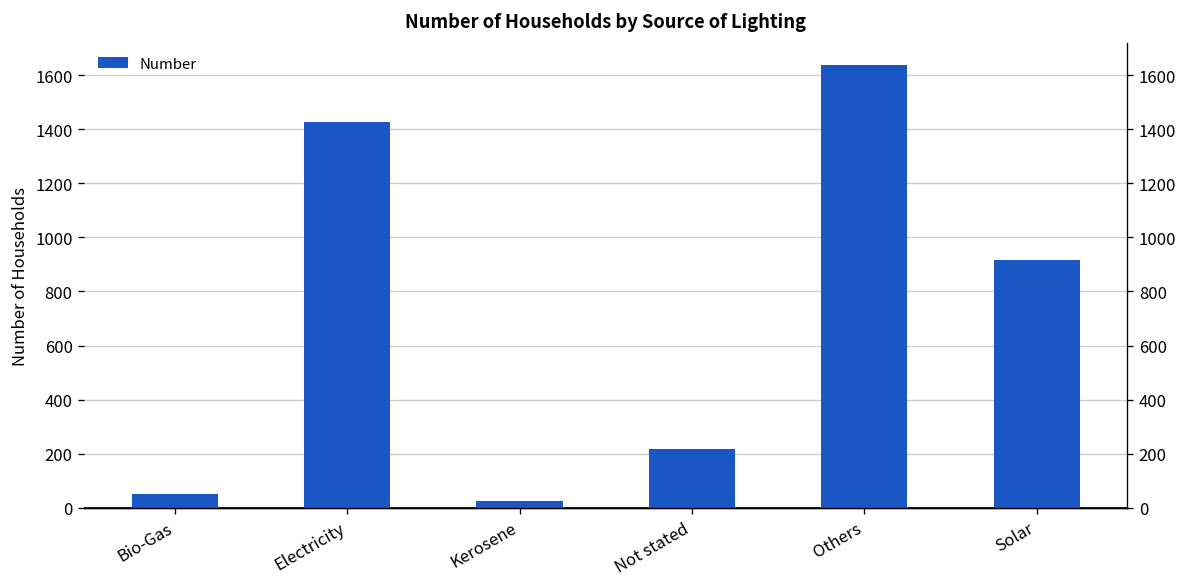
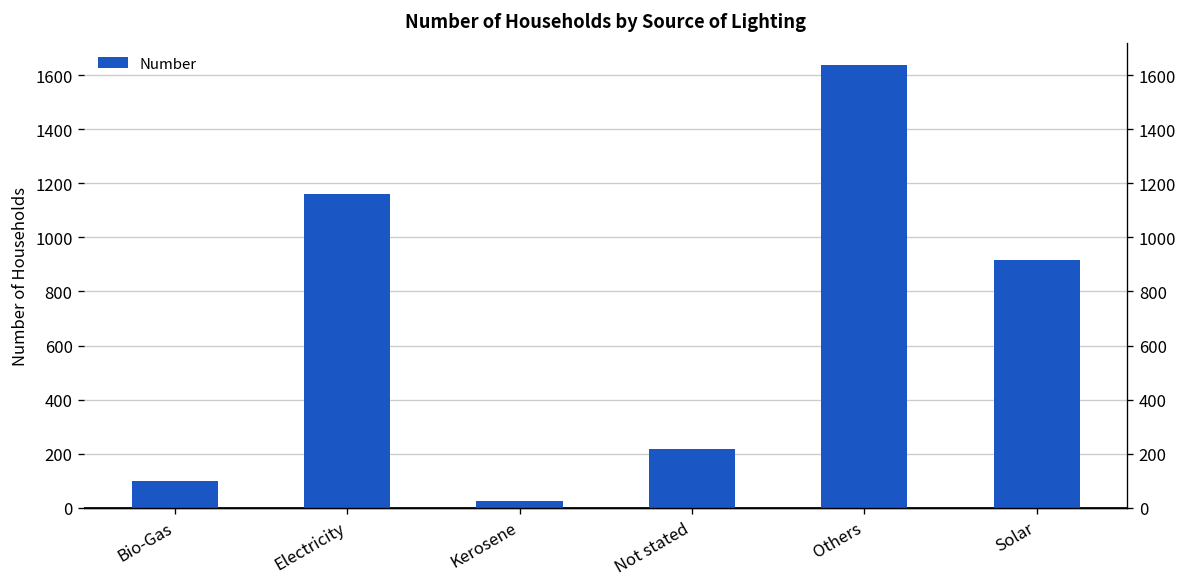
  {
-   "Bio-Gas": 50,
-   "Electricity": 1430,
+   "Bio-Gas": 100,
+   "Electricity": 1160,
    "Kerosene": 30,
    "Not stated": 220,
    "Others": 1640,
    "Solar": 920
  }
